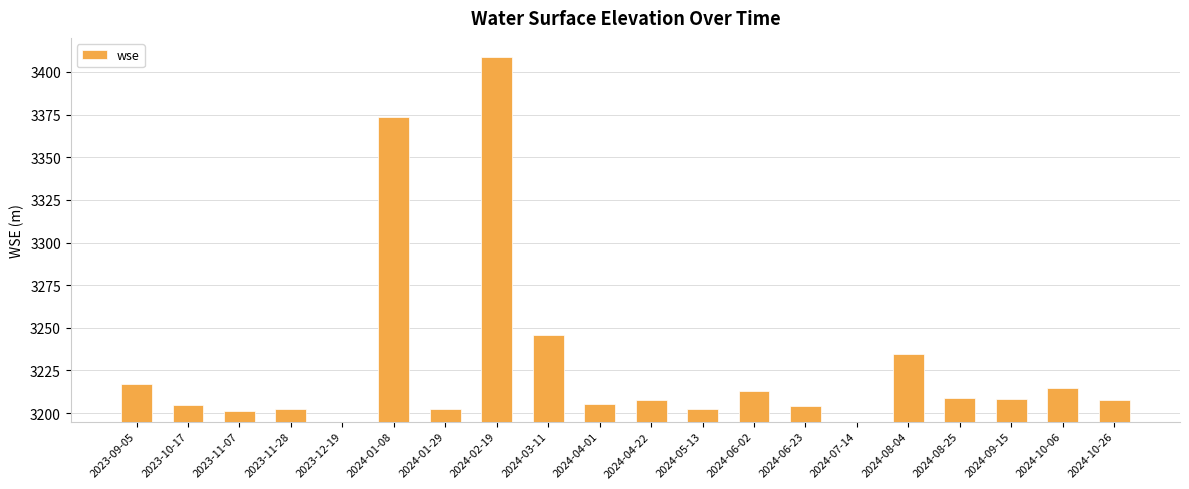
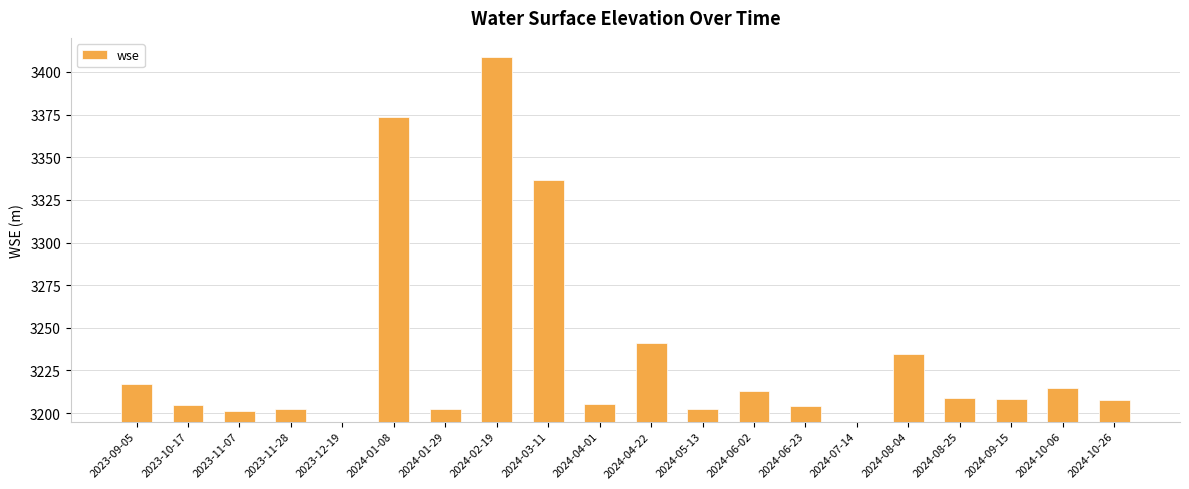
  {
    "2023-09-05": 3217,
    "2023-10-17": 3205,
    "2023-11-07": 3201,
    "2023-11-28": 3203,
    "2024-01-08": 3374,
    "2024-01-29": 3203,
    "2024-02-19": 3409,
-   "2024-03-11": 3246,
+   "2024-03-11": 3337,
    "2024-04-01": 3205,
-   "2024-04-22": 3208,
+   "2024-04-22": 3241,
    "2024-05-13": 3202,
    "2024-06-02": 3213,
    "2024-06-23": 3204,
    "2024-08-04": 3235,
    "2024-08-25": 3209,
    "2024-09-15": 3208,
    "2024-10-06": 3215,
    "2024-10-26": 3207
  }
